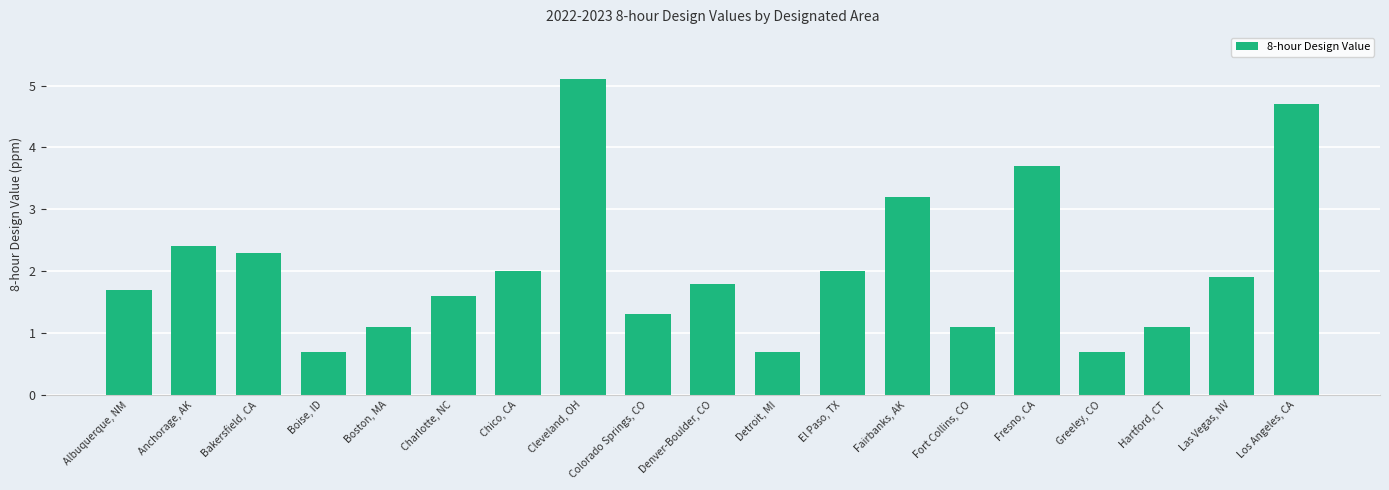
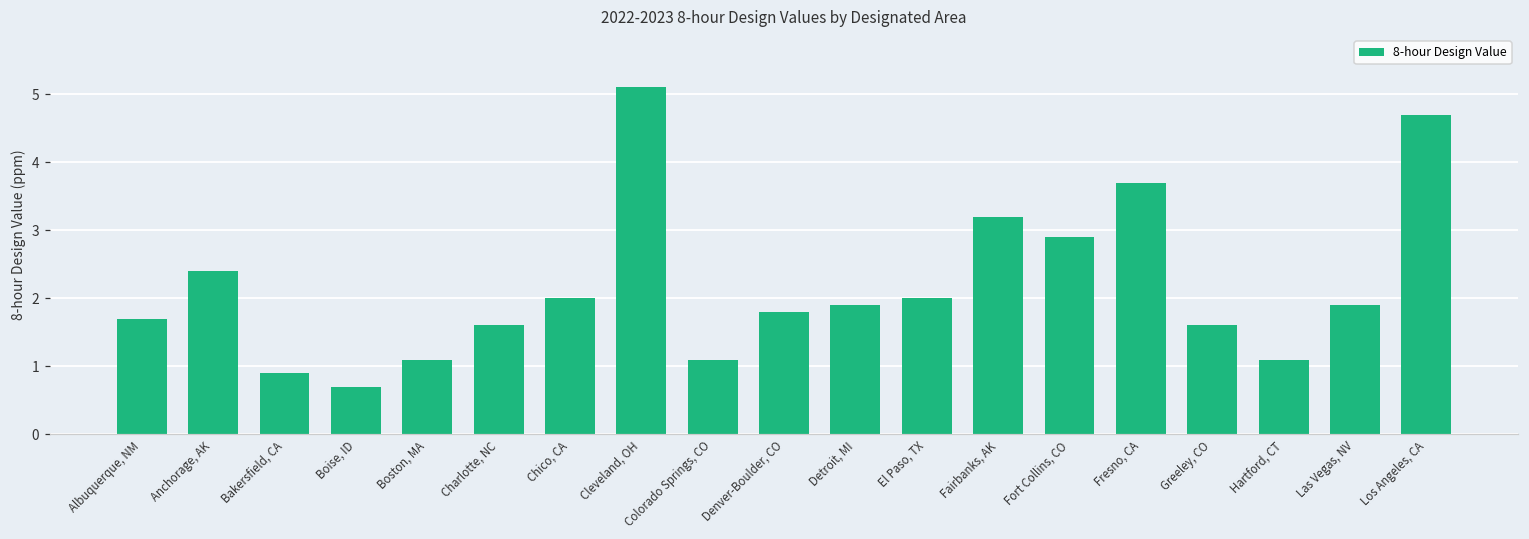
  {
    "Albuquerque, NM": 1.7,
    "Anchorage, AK": 2.4,
-   "Bakersfield, CA": 2.3,
+   "Bakersfield, CA": 0.9,
    "Boise, ID": 0.7,
    "Boston, MA": 1.1,
    "Charlotte, NC": 1.6,
    "Chico, CA": 2.0,
    "Cleveland, OH": 5.1,
-   "Colorado Springs, CO": 1.3,
+   "Colorado Springs, CO": 1.1,
    "Denver-Boulder, CO": 1.8,
-   "Detroit, MI": 0.7,
+   "Detroit, MI": 1.9,
    "El Paso, TX": 2.0,
    "Fairbanks, AK": 3.2,
-   "Fort Collins, CO": 1.1,
+   "Fort Collins, CO": 2.9,
    "Fresno, CA": 3.7,
-   "Greeley, CO": 0.7,
+   "Greeley, CO": 1.6,
    "Hartford, CT": 1.1,
    "Las Vegas, NV": 1.9,
    "Los Angeles, CA": 4.7
  }
